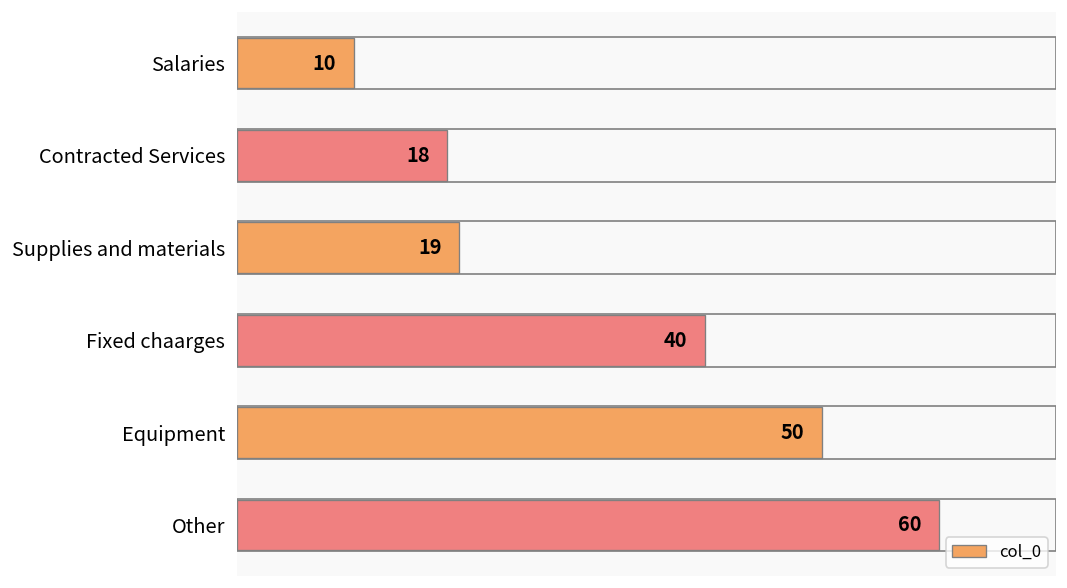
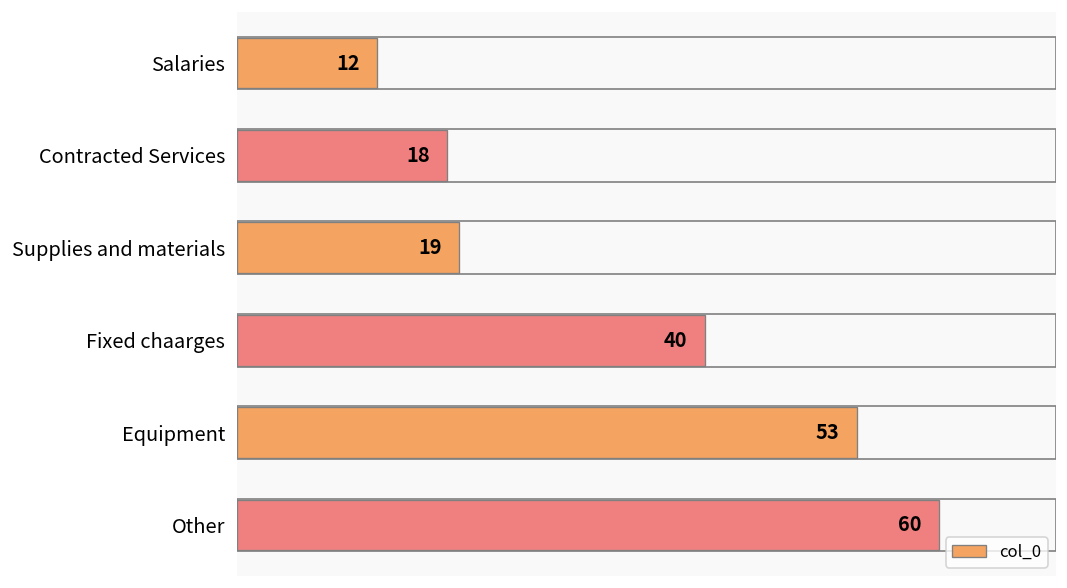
  {
-   "Salaries": 10,
+   "Salaries": 12,
    "Contracted Services": 18,
    "Supplies and materials": 19,
    "Fixed chaarges": 40,
-   "Equipment": 50,
+   "Equipment": 53,
    "Other": 60
  }
